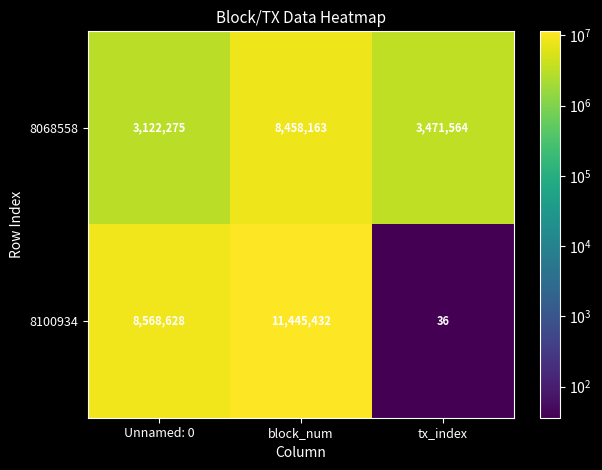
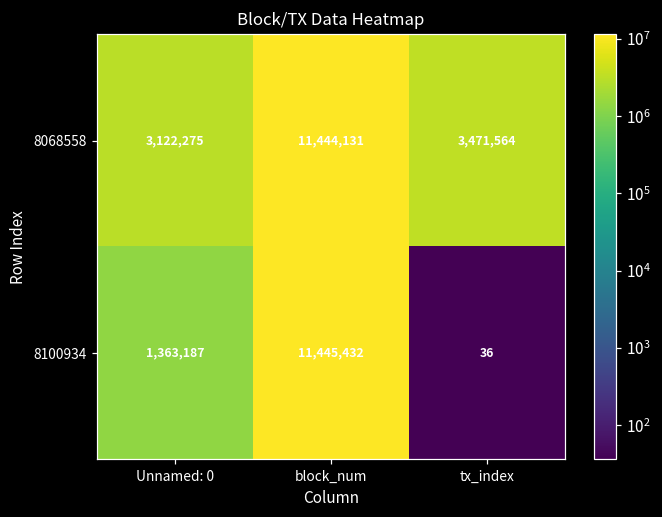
  {
    "8068558": {
      "Unnamed: 0": "3,122,275",
-     "block_num": "8,458,163",
+     "block_num": "11,444,131",
      "tx_index": "3,471,564"
    },
    "8100934": {
-     "Unnamed: 0": "8,568,628",
+     "Unnamed: 0": "1,363,187",
      "block_num": "11,445,432",
      "tx_index": "36"
    }
  }
